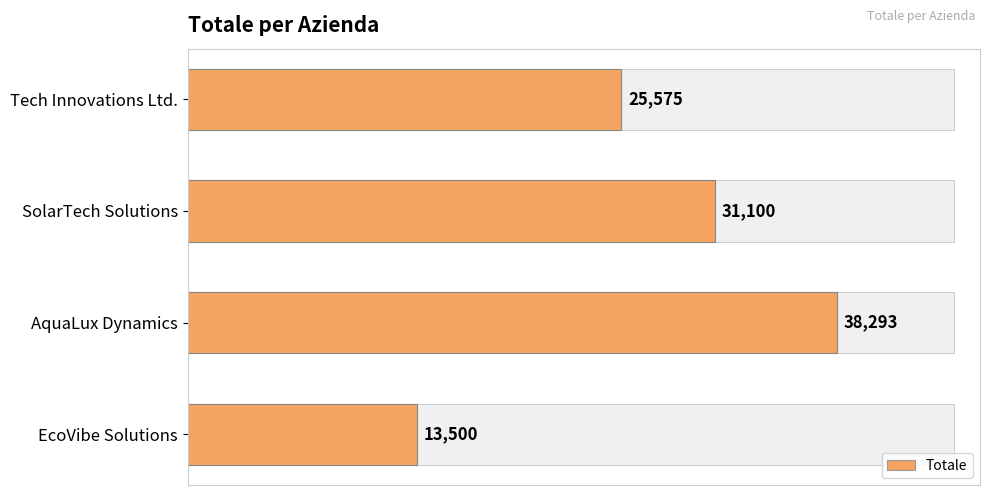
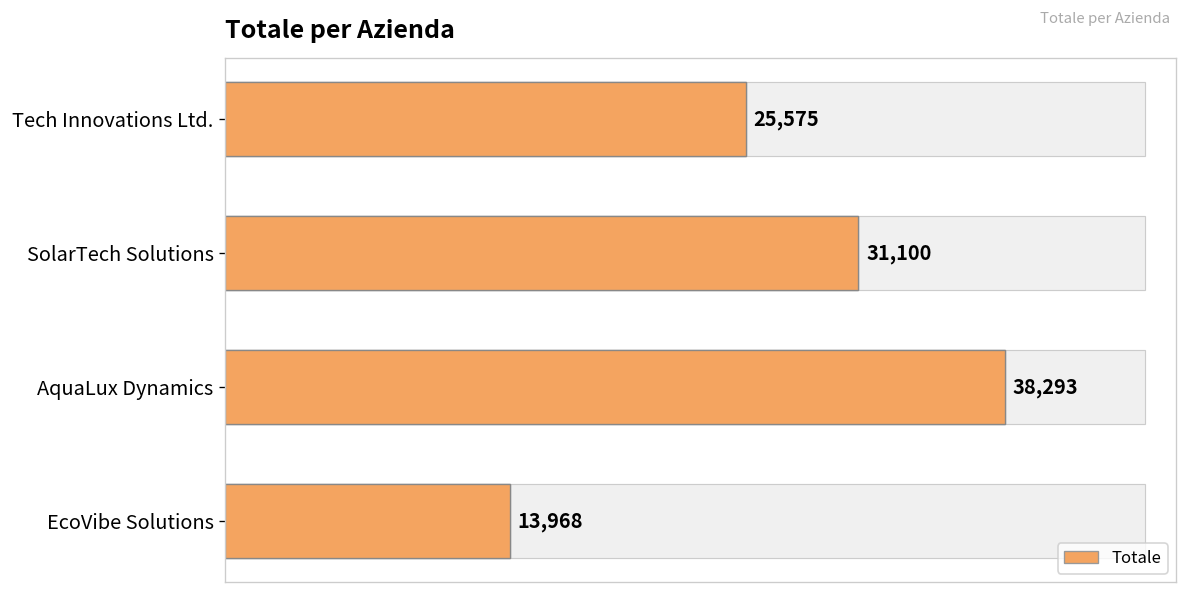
  {
    "Totale": {
-     "EcoVibe Solutions": "13,500"
+     "EcoVibe Solutions": "13,968"
    }
  }
